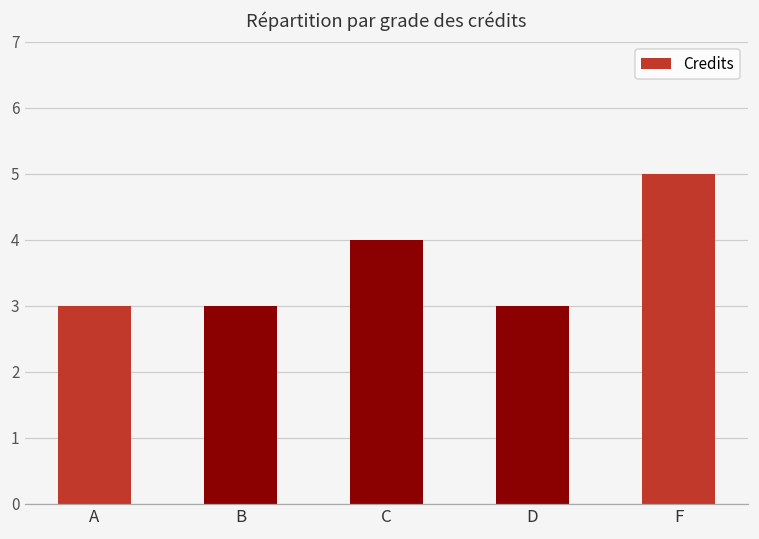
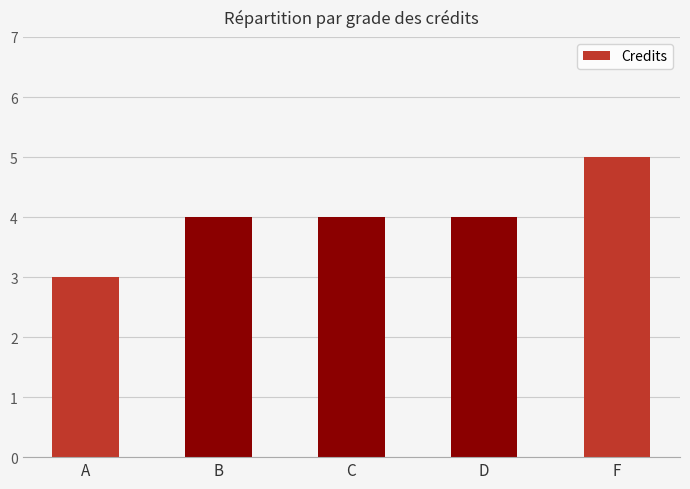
  {
    "A": 3,
-   "B": 3,
+   "B": 4,
    "C": 4,
-   "D": 3,
+   "D": 4,
    "F": 5
  }
